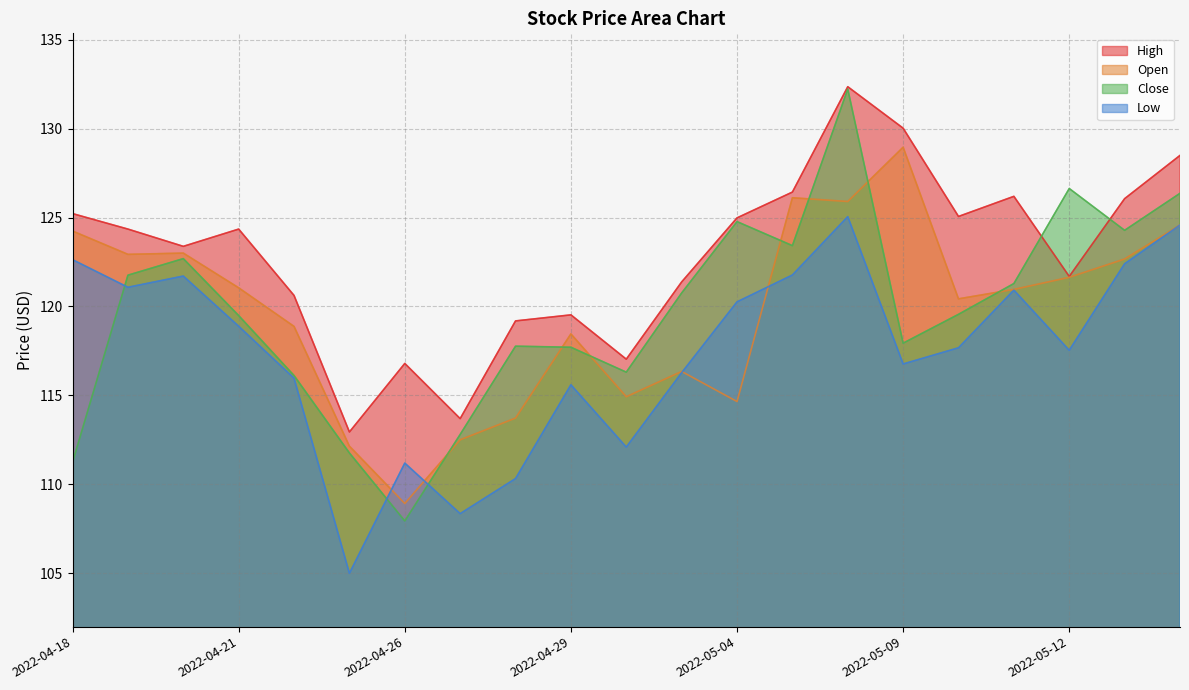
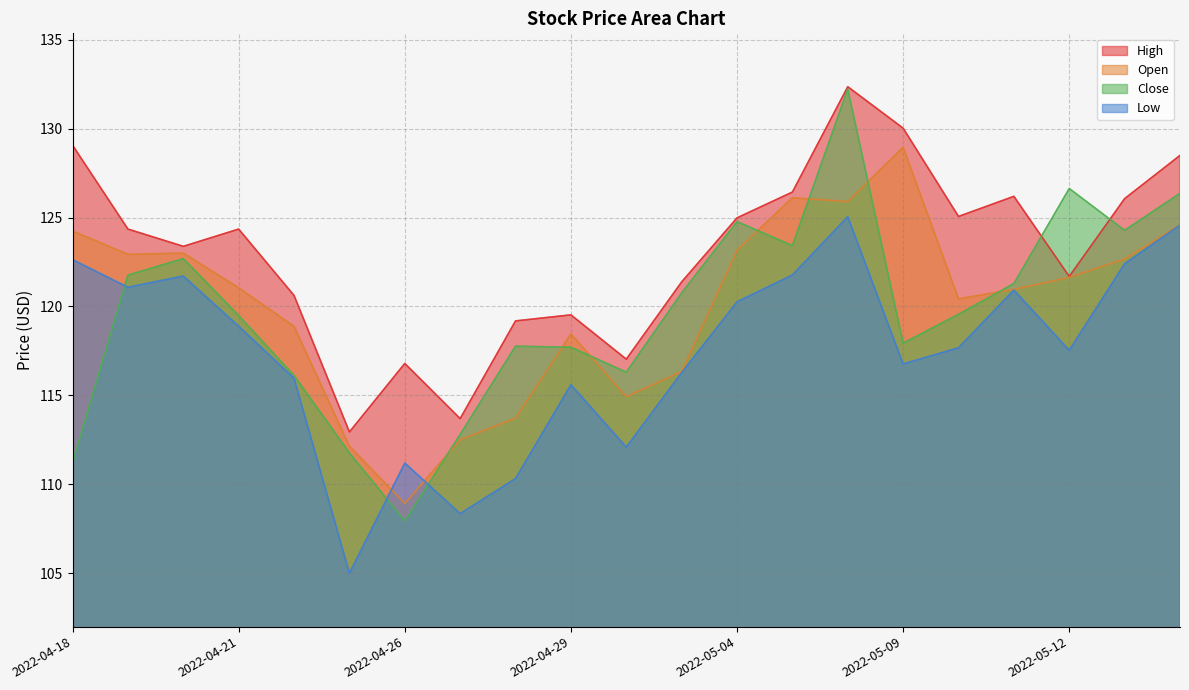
  {
    "High": {
-     "2022-04-18": 125.2,
+     "2022-04-18": 129.1,
      "2022-04-21": 124.4,
      "2022-04-26": 116.8,
      "2022-04-29": 119.5,
      "2022-05-04": 125.0,
      "2022-05-09": 130.0
    },
    "Open": {
      "2022-04-18": 124.2,
      "2022-04-21": 121.1,
      "2022-04-26": 108.9,
      "2022-04-29": 118.5,
-     "2022-05-04": 114.7,
+     "2022-05-04": 123.2,
      "2022-05-09": 129.0
    },
    "Close": {
      "2022-04-18": 111.3,
      "2022-04-21": 119.5,
      "2022-04-26": 108.0,
      "2022-04-29": 117.7,
      "2022-05-04": 124.8,
      "2022-05-09": 117.9,
      "2022-05-12": 126.6
    },
    "Low": {
      "2022-04-18": 122.6,
      "2022-04-21": 118.9,
      "2022-04-26": 111.2,
      "2022-04-29": 115.6,
      "2022-05-04": 120.3,
      "2022-05-09": 116.8,
      "2022-05-12": 117.5
    }
  }
